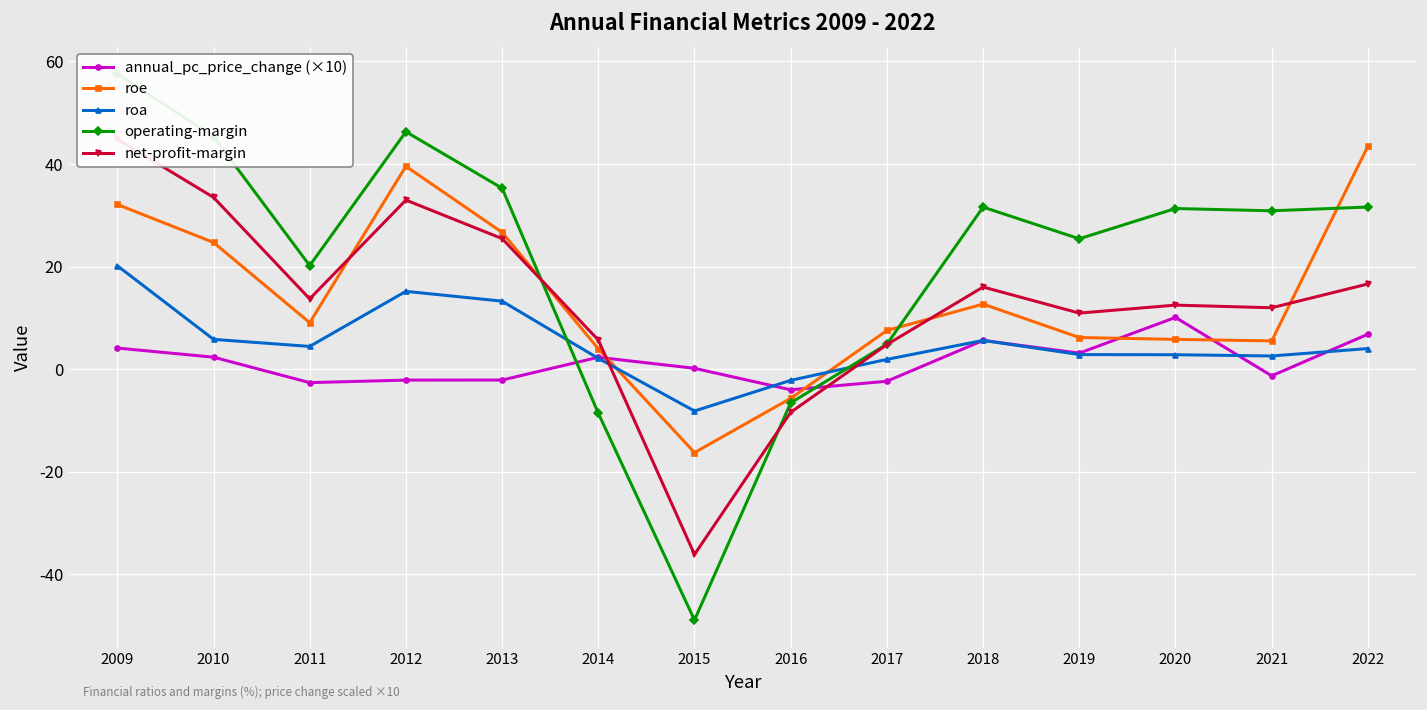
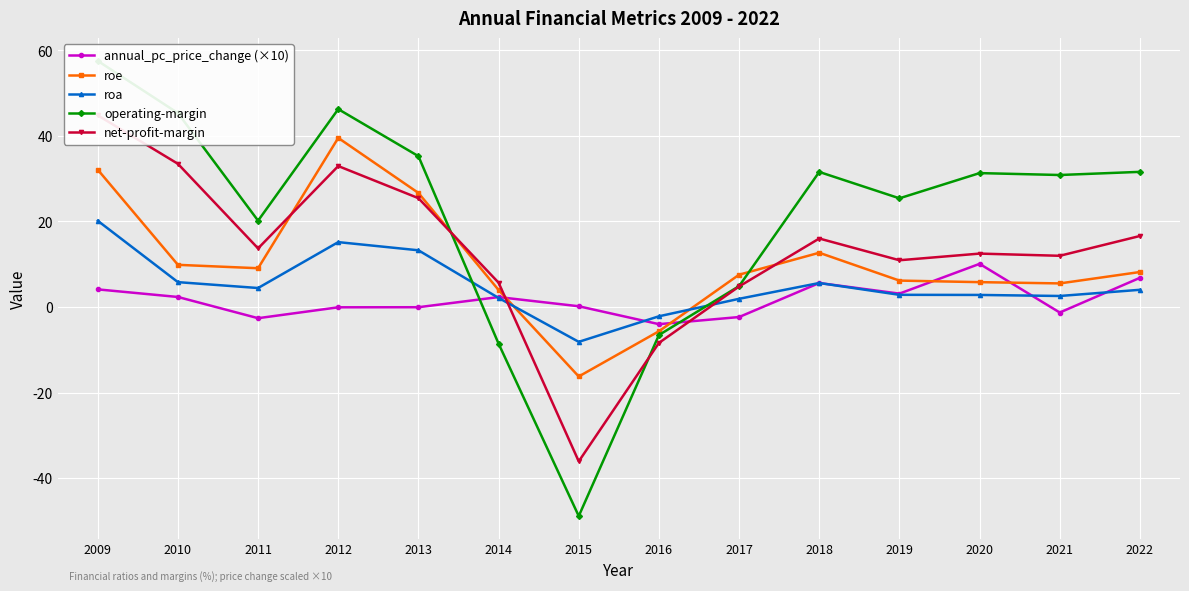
  {
    "annual_pc_price_change (×10)": {
      "2009": 4,
      "2010": 2,
      "2011": -3,
-     "2012": -2,
-     "2013": -2,
+     "2012": 0,
+     "2013": 0,
      "2015": 0,
      "2016": -4,
      "2017": -2,
      "2020": 10,
      "2021": -1,
      "2022": 7
    },
    "roe": {
      "2009": 32,
-     "2010": 25,
+     "2010": 10,
      "2011": 9,
      "2012": 40,
      "2013": 27,
      "2014": 4,
      "2015": -16,
      "2016": -6,
      "2017": 8,
      "2018": 13,
      "2019": 6,
      "2020": 6,
      "2021": 6,
-     "2022": 43
+     "2022": 8
    },
    "roa": {
      "2009": 20,
      "2010": 6,
      "2011": 4,
      "2012": 15,
      "2013": 13,
      "2015": -8,
      "2016": -2,
      "2017": 2,
      "2020": 3,
      "2021": 3,
      "2022": 4
    },
    "operating-margin": {
      "2011": 20,
      "2012": 46,
      "2013": 35,
      "2014": -9,
      "2015": -49,
      "2016": -7,
      "2018": 32,
      "2019": 25,
      "2020": 31,
      "2021": 31,
      "2022": 32
    },
    "net-profit-margin": {
      "2010": 33,
      "2011": 14,
      "2012": 33,
      "2013": 25,
      "2014": 6,
      "2015": -36,
      "2016": -8,
      "2018": 16,
      "2019": 11,
      "2020": 12,
      "2021": 12,
      "2022": 17
    }
  }
